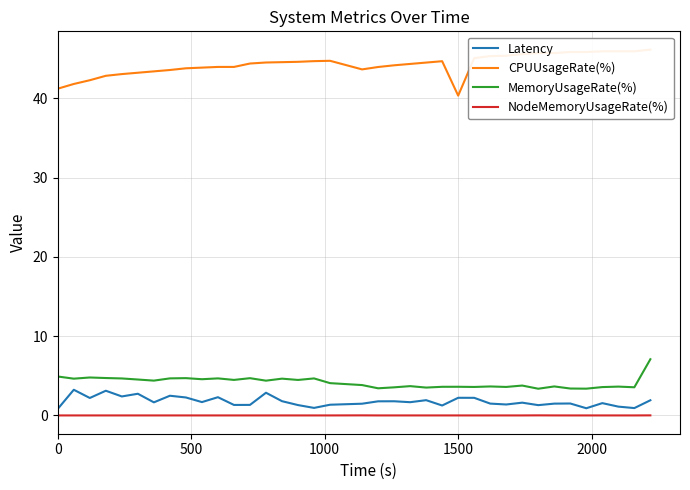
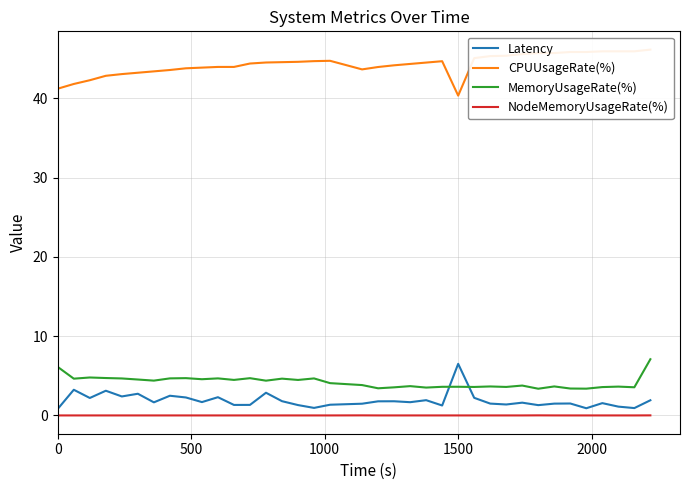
  {
    "Latency": {
      "0": 1,
-     "1500": 2
+     "1500": 7
    },
    "CPUUsageRate(%)": {
      "0": 41,
      "1500": 40
    },
    "MemoryUsageRate(%)": {
-     "0": 5,
+     "0": 6,
      "1500": 4
    },
    "NodeMemoryUsageRate(%)": {
      "0": 0,
      "1500": 0
    }
  }
